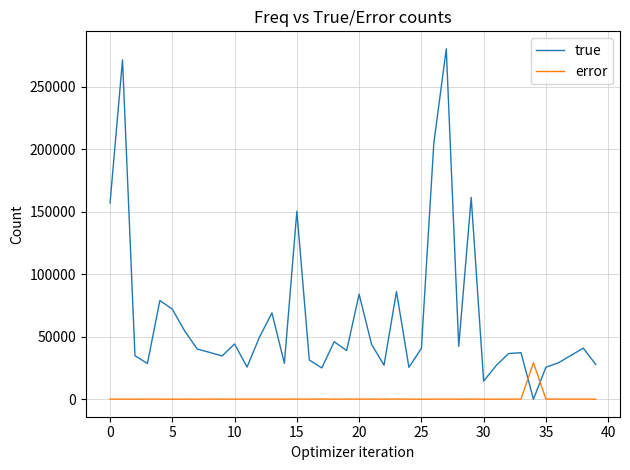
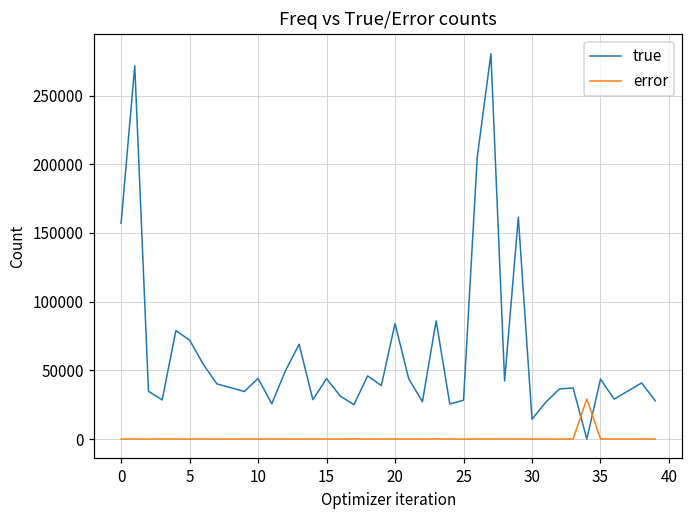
  {
    "true": {
      "0": 157000,
      "5": 72000,
      "10": 44000,
-     "15": 150000,
+     "15": 44000,
      "20": 84000,
-     "25": 41000,
+     "25": 28000,
      "30": 14000,
-     "35": 26000
+     "35": 44000
    },
    "error": {
      "0": 0,
      "5": 0,
      "10": 0,
      "15": 0,
      "20": 0,
      "25": 0,
      "30": 0,
      "35": 0
    }
  }
